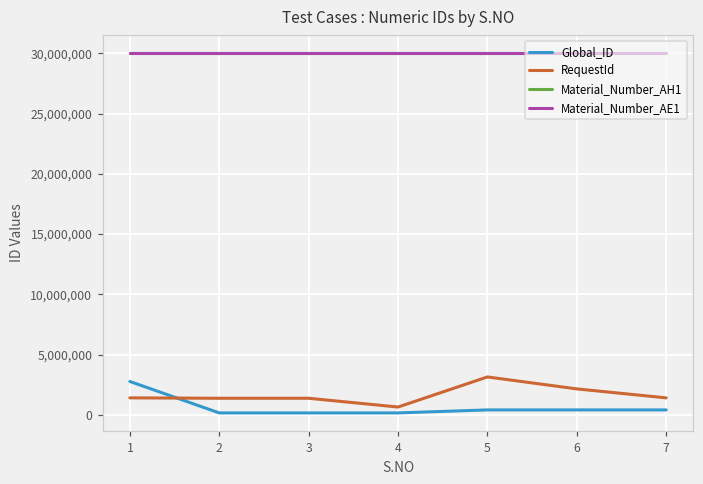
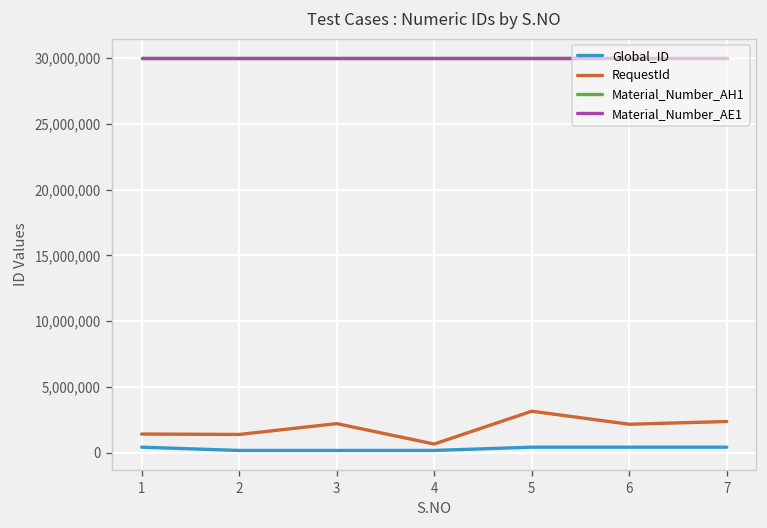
  {
    "Global_ID": {
-     "1": "2,800,000",
+     "1": "400,000",
      "2": "200,000",
      "3": "200,000",
      "4": "200,000",
      "5": "400,000",
      "6": "400,000",
      "7": "400,000"
    },
    "RequestId": {
      "1": "1,400,000",
      "2": "1,400,000",
-     "3": "1,400,000",
+     "3": "2,200,000",
      "4": "600,000",
      "5": "3,100,000",
      "6": "2,200,000",
-     "7": "1,400,000"
+     "7": "2,400,000"
    },
    "Material_Number_AE1": {
      "1": "30,000,000",
      "2": "30,000,000",
      "3": "30,000,000",
      "4": "30,000,000",
      "5": "30,000,000"
    }
  }
